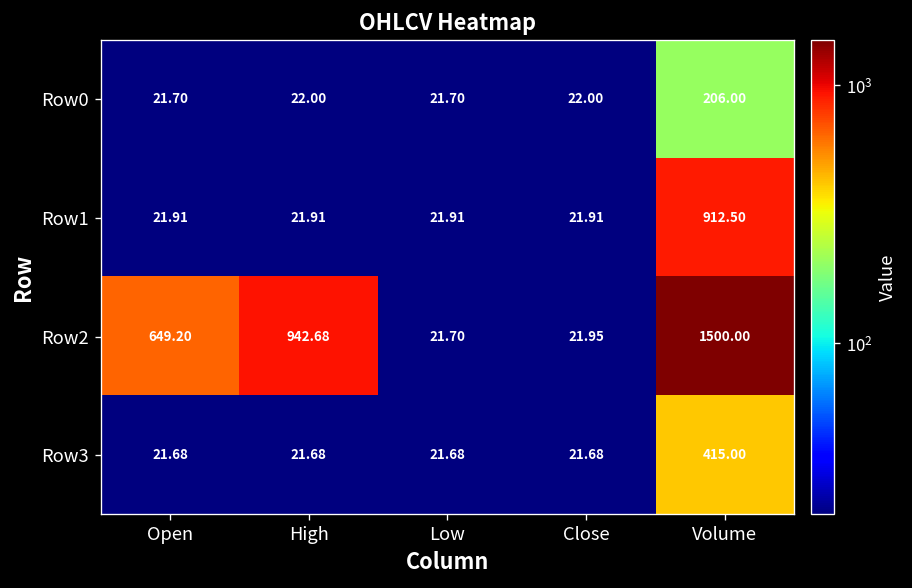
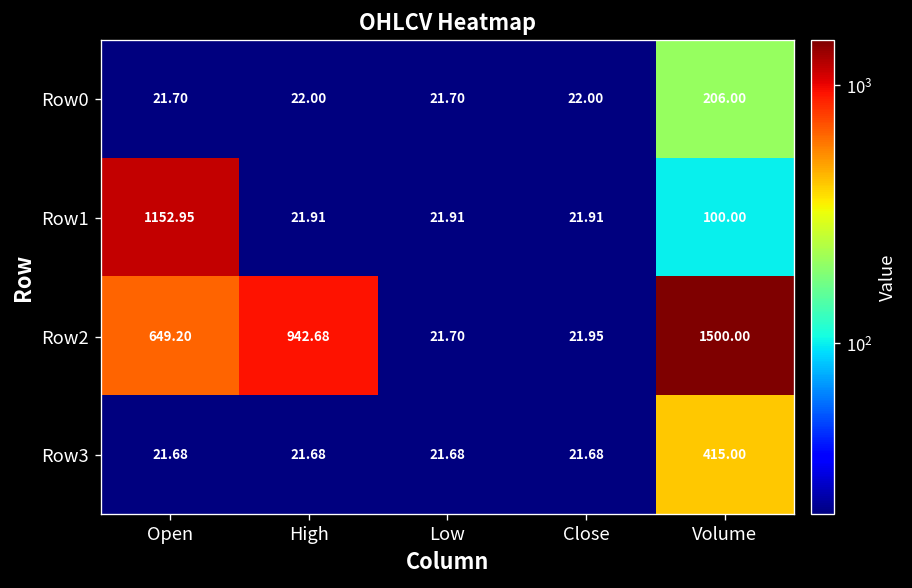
  {
    "Row0": {
      "Open": 21.70,
      "High": 22.00,
      "Low": 21.70,
      "Close": 22.00,
      "Volume": 206.00
    },
    "Row1": {
-     "Open": 21.91,
+     "Open": 1152.95,
      "High": 21.91,
      "Low": 21.91,
      "Close": 21.91,
-     "Volume": 912.50
+     "Volume": 100.00
    },
    "Row2": {
      "Open": 649.20,
      "High": 942.68,
      "Low": 21.70,
      "Close": 21.95,
      "Volume": 1500.00
    },
    "Row3": {
      "Open": 21.68,
      "High": 21.68,
      "Low": 21.68,
      "Close": 21.68,
      "Volume": 415.00
    }
  }
